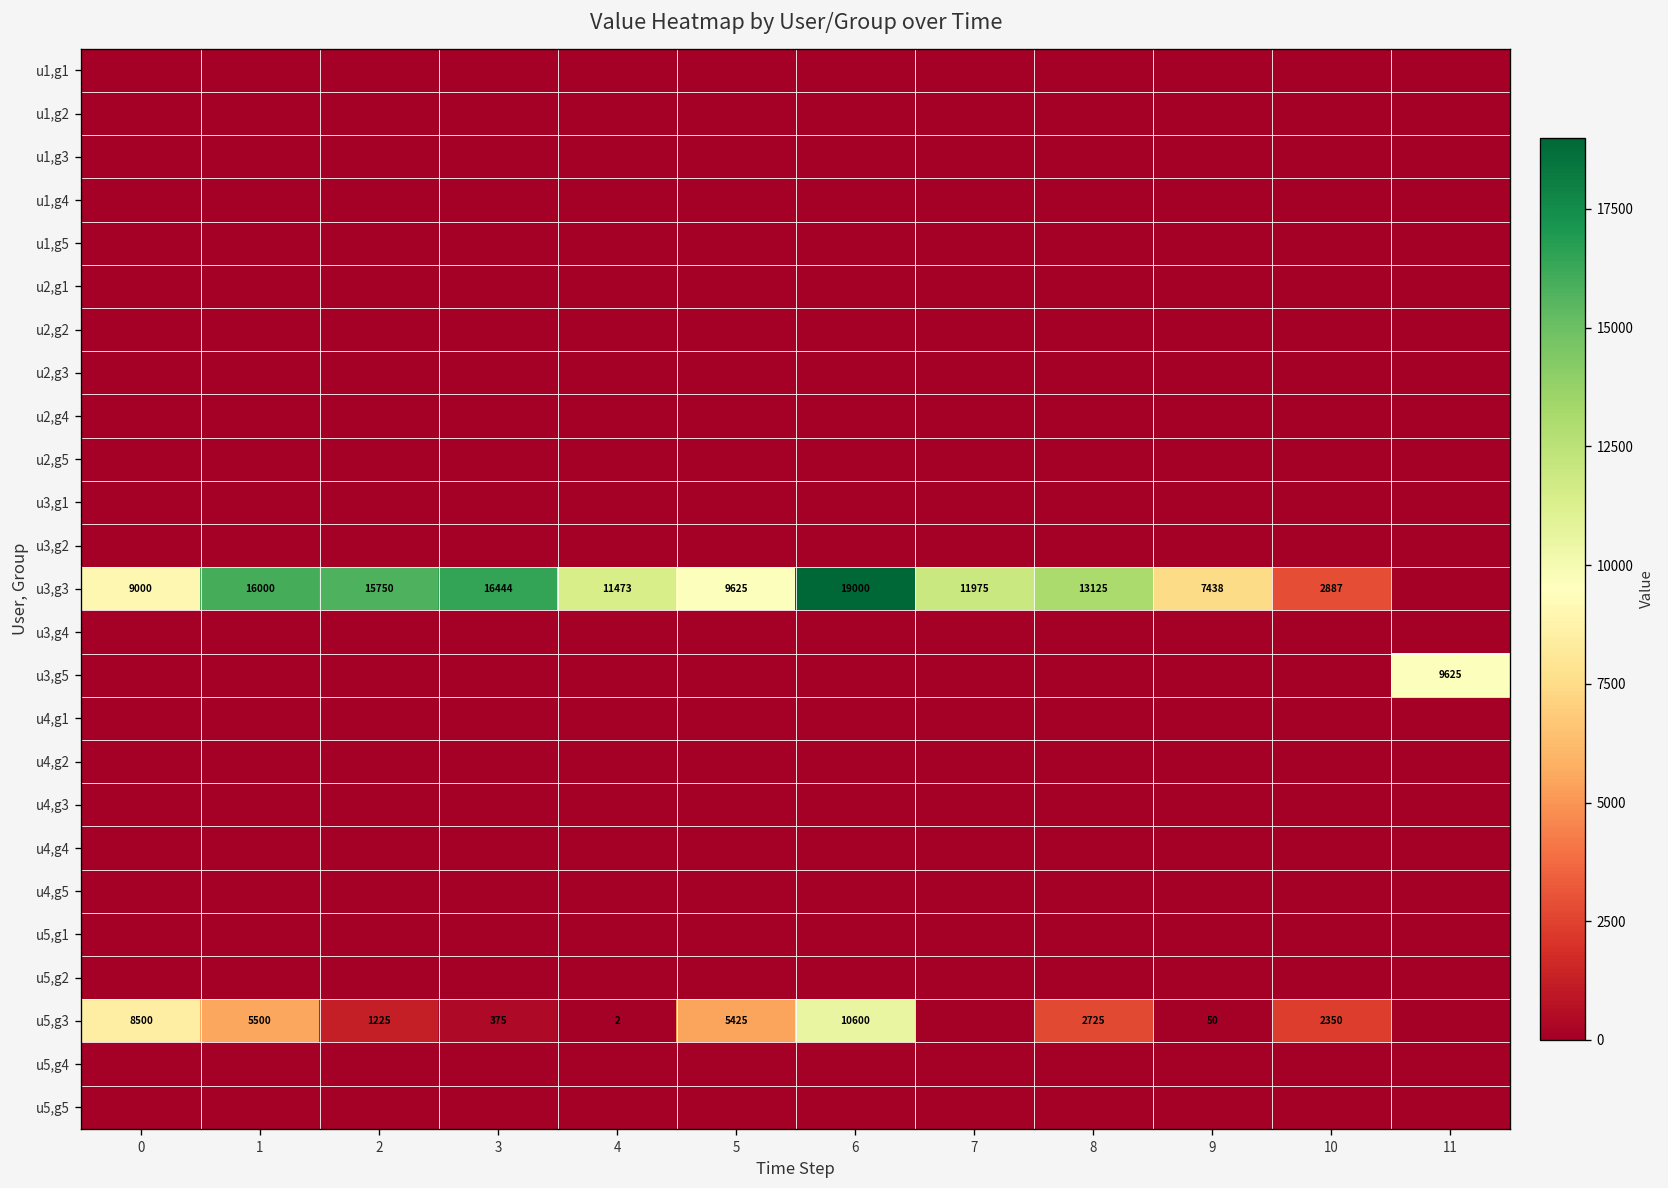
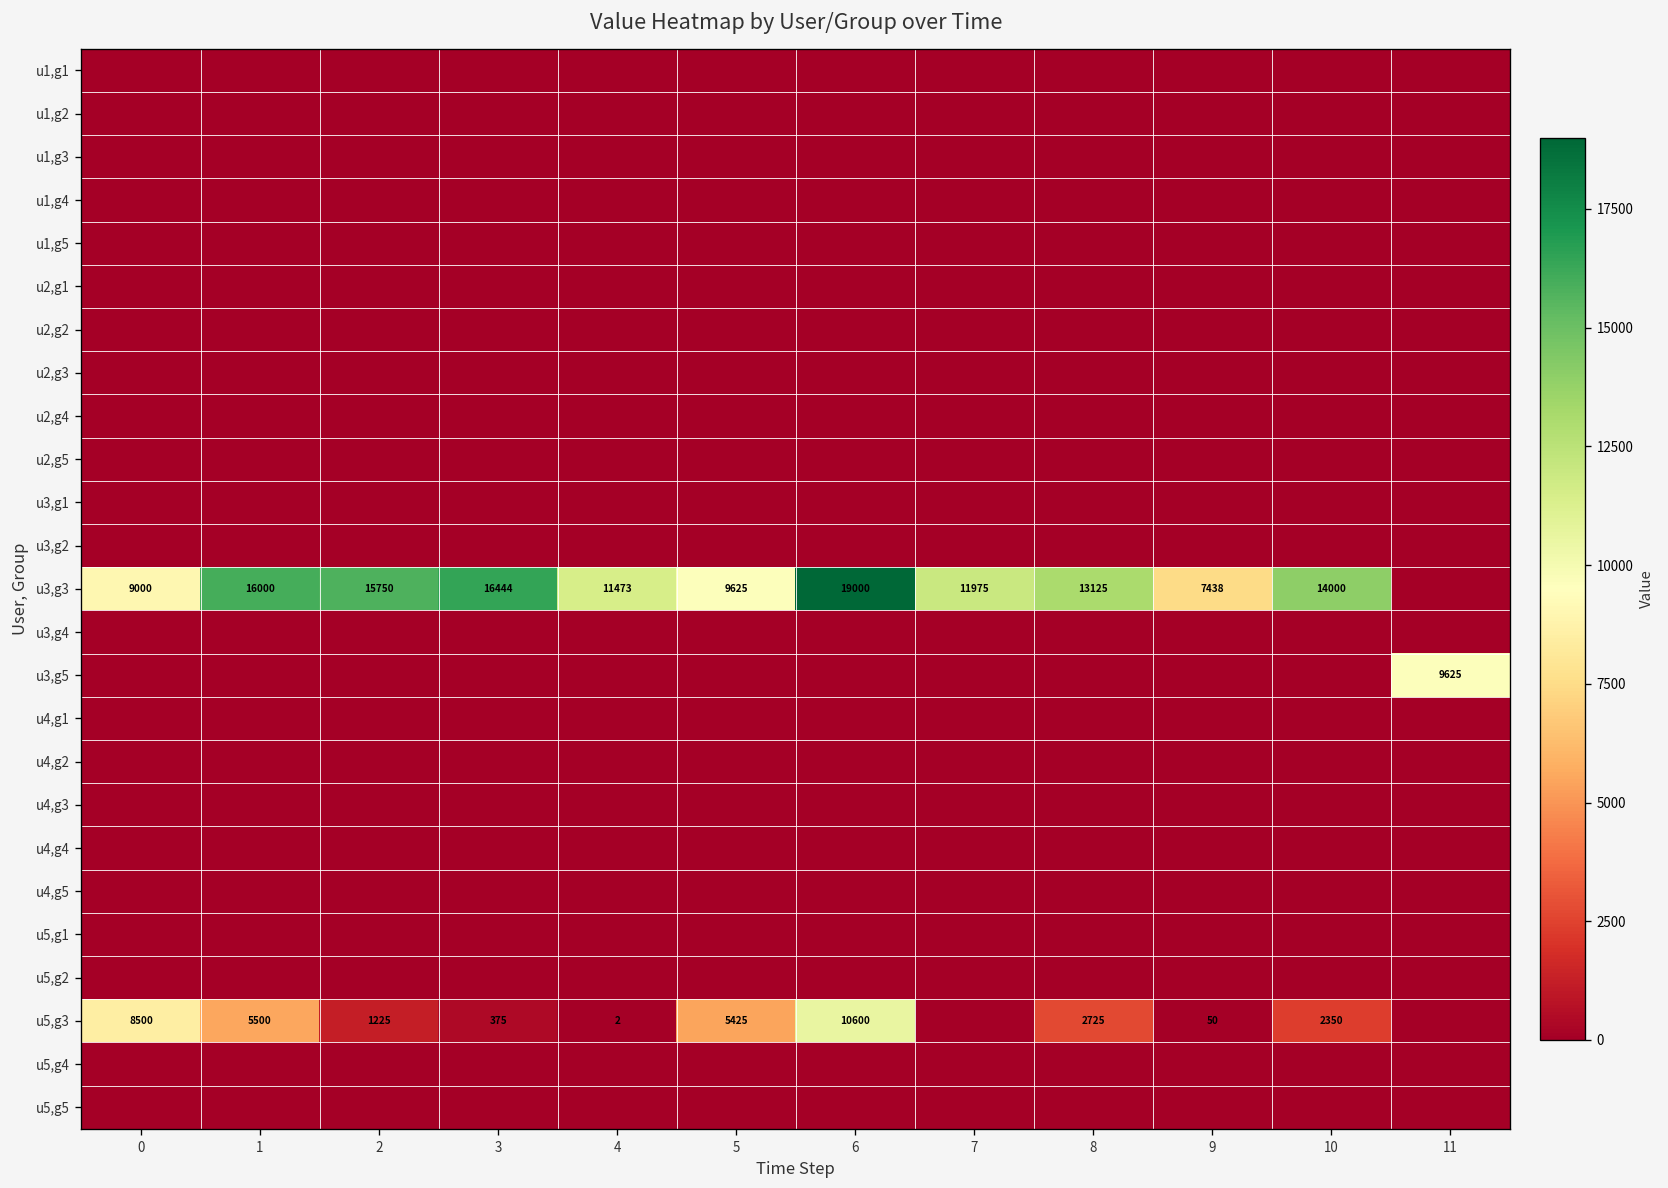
  {
    "u3,g3": {
      "0": 9000,
      "1": 16000,
      "2": 15750,
      "3": 16444,
      "4": 11473,
      "5": 9625,
      "6": 19000,
      "7": 11975,
      "8": 13125,
      "9": 7438,
-     "10": 2887
+     "10": 14000
    },
    "u3,g5": {
      "11": 9625
    },
    "u5,g3": {
      "0": 8500,
      "1": 5500,
      "2": 1225,
      "3": 375,
      "4": 2,
      "5": 5425,
      "6": 10600,
      "8": 2725,
      "9": 50,
      "10": 2350
    }
  }
